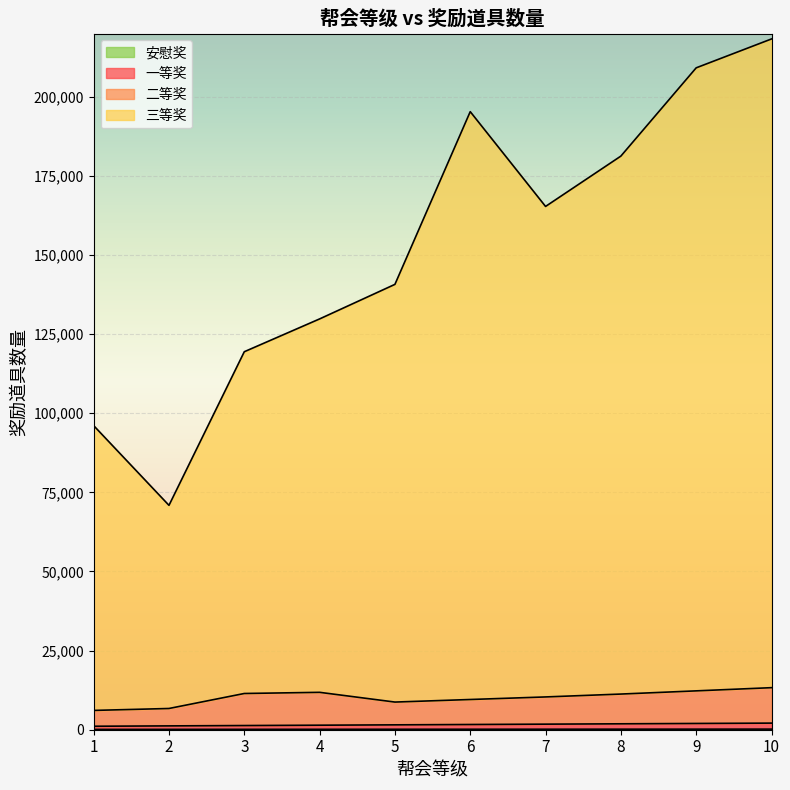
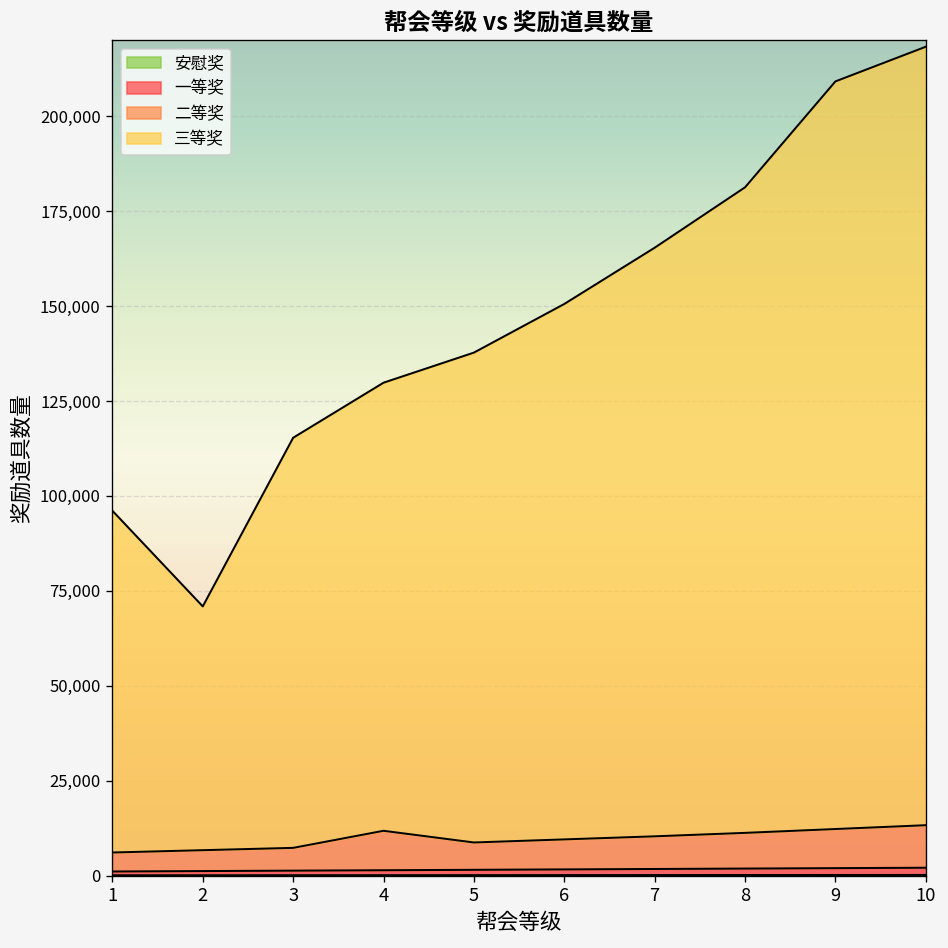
  {
    "安慰奖": {
      "1": "0",
      "2": "0",
      "3": "0",
      "4": "0",
      "5": "0",
      "6": "0",
      "7": "0",
      "8": "0",
      "9": "0",
      "10": "0"
    },
    "一等奖": {
      "1": "1,000",
      "2": "1,000",
      "3": "1,000",
      "4": "1,000",
      "5": "1,000",
      "6": "2,000",
      "7": "2,000",
      "8": "2,000",
      "9": "2,000",
      "10": "2,000"
    },
    "二等奖": {
      "1": "5,000",
      "2": "6,000",
-     "3": "10,000",
+     "3": "6,000",
      "4": "10,000",
      "5": "7,000",
      "6": "8,000",
      "7": "9,000",
      "8": "9,000",
      "9": "10,000",
      "10": "11,000"
    },
    "三等奖": {
      "1": "90,000",
      "2": "64,000",
      "3": "108,000",
      "4": "118,000",
-     "5": "132,000",
-     "6": "186,000",
+     "5": "129,000",
+     "6": "141,000",
      "7": "155,000",
      "8": "170,000",
      "9": "197,000",
      "10": "205,000"
    }
  }
